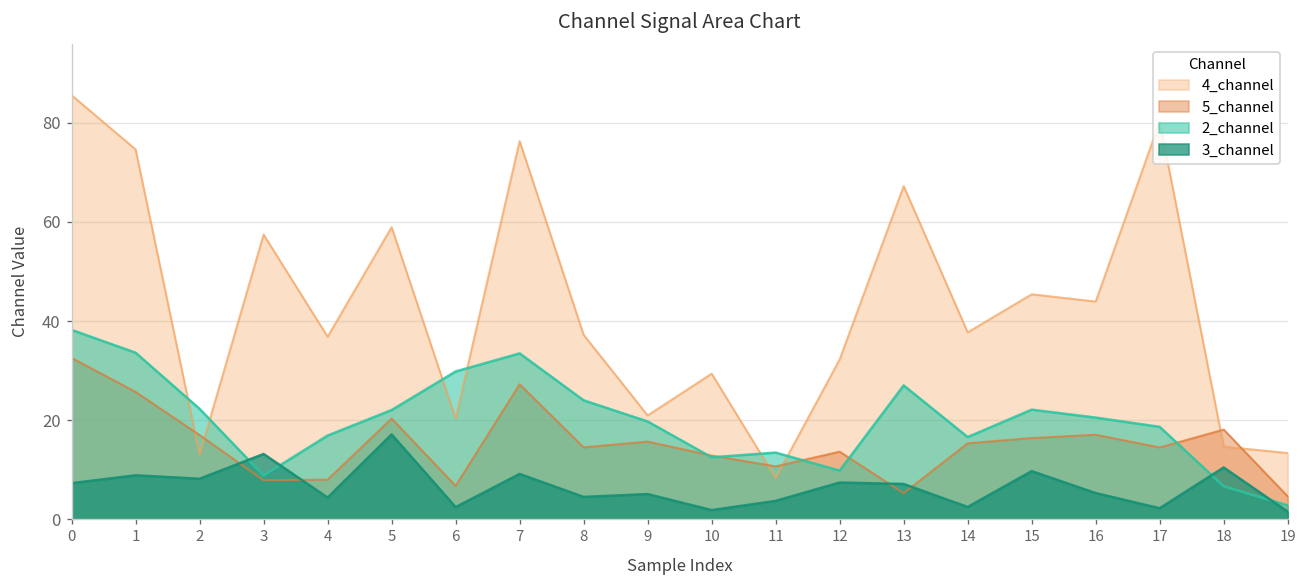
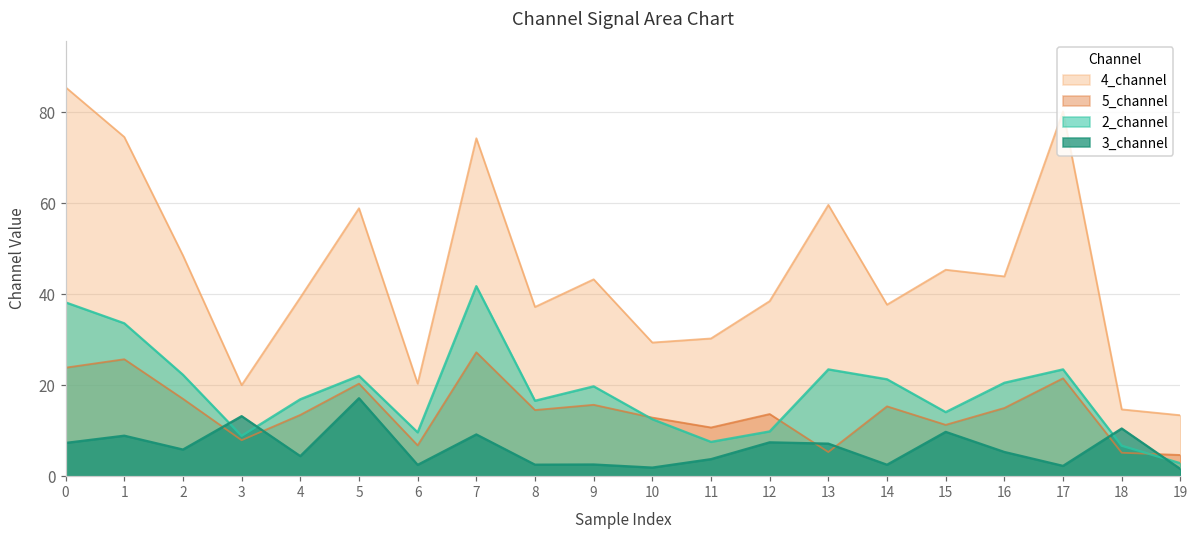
  {
    "4_channel": {
      "0": 86,
      "1": 75,
-     "2": 13,
-     "3": 57,
-     "4": 37,
+     "2": 49,
+     "3": 20,
+     "4": 39,
      "5": 59,
      "6": 20,
-     "7": 76,
+     "7": 74,
      "8": 37,
-     "9": 21,
+     "9": 43,
      "10": 29,
-     "11": 8,
-     "12": 32,
-     "13": 67,
+     "11": 30,
+     "12": 39,
+     "13": 60,
      "14": 38,
      "15": 45,
      "16": 44,
      "18": 15,
      "19": 13
    },
    "5_channel": {
-     "0": 33,
+     "0": 24,
      "1": 26,
      "2": 17,
      "3": 8,
-     "4": 8,
+     "4": 13,
      "5": 20,
      "6": 7,
      "7": 27,
      "8": 15,
      "9": 16,
      "11": 11,
      "12": 14,
      "13": 5,
      "14": 15,
-     "15": 16,
-     "16": 17,
-     "17": 15,
-     "18": 18,
+     "15": 11,
+     "16": 15,
+     "17": 22,
+     "18": 5,
      "19": 5
    },
    "2_channel": {
      "0": 38,
      "1": 34,
      "2": 22,
      "3": 9,
      "4": 17,
      "5": 22,
-     "6": 30,
-     "7": 33,
-     "8": 24,
+     "6": 10,
+     "7": 42,
+     "8": 17,
      "9": 20,
-     "11": 13,
+     "11": 8,
      "12": 10,
-     "13": 27,
-     "14": 17,
-     "15": 22,
+     "13": 23,
+     "14": 21,
+     "15": 14,
      "16": 21,
-     "17": 19,
+     "17": 23,
      "18": 7,
      "19": 3
    },
    "3_channel": {
      "0": 7,
      "1": 9,
-     "2": 8,
+     "2": 6,
      "3": 13,
      "4": 4,
      "5": 17,
      "6": 2,
      "7": 9,
-     "8": 5,
-     "9": 5,
+     "8": 3,
+     "9": 3,
      "10": 2,
      "11": 4,
      "12": 7,
      "13": 7,
      "14": 3,
      "15": 10,
      "16": 5,
      "17": 2,
      "18": 10,
      "19": 2
    }
  }
